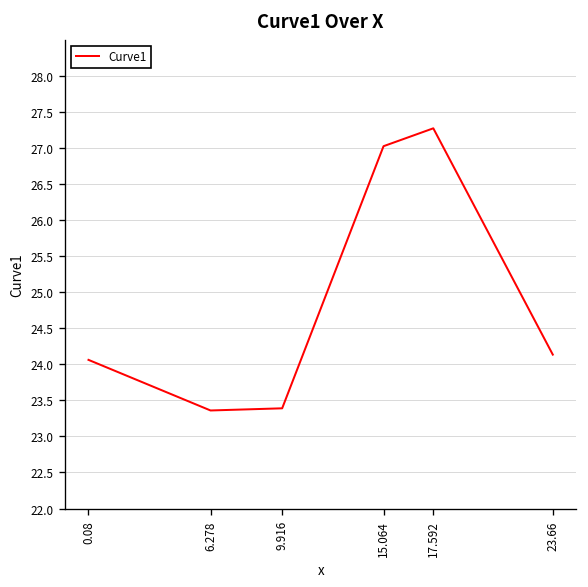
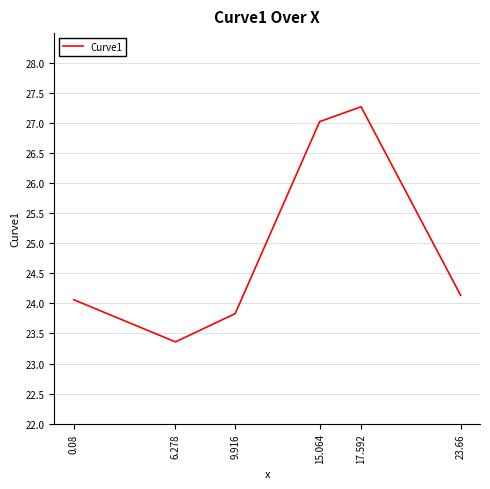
  {
    "0.08": 24.1,
    "6.278": 23.4,
-   "9.916": 23.4,
+   "9.916": 23.8,
    "15.064": 27.0,
    "17.592": 27.3,
    "23.66": 24.1
  }
